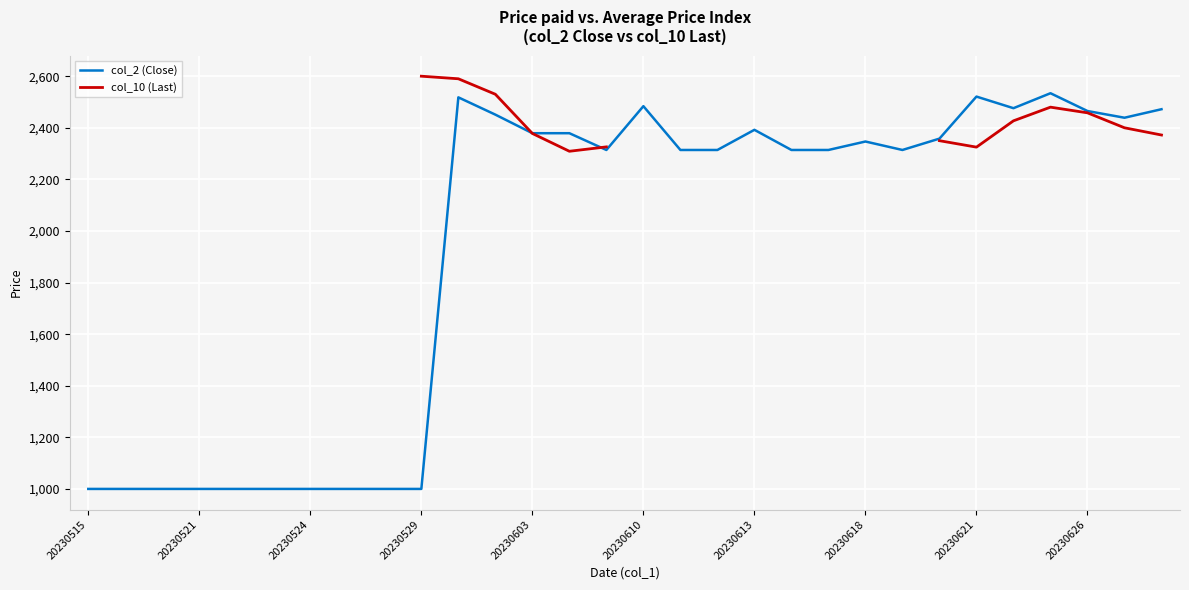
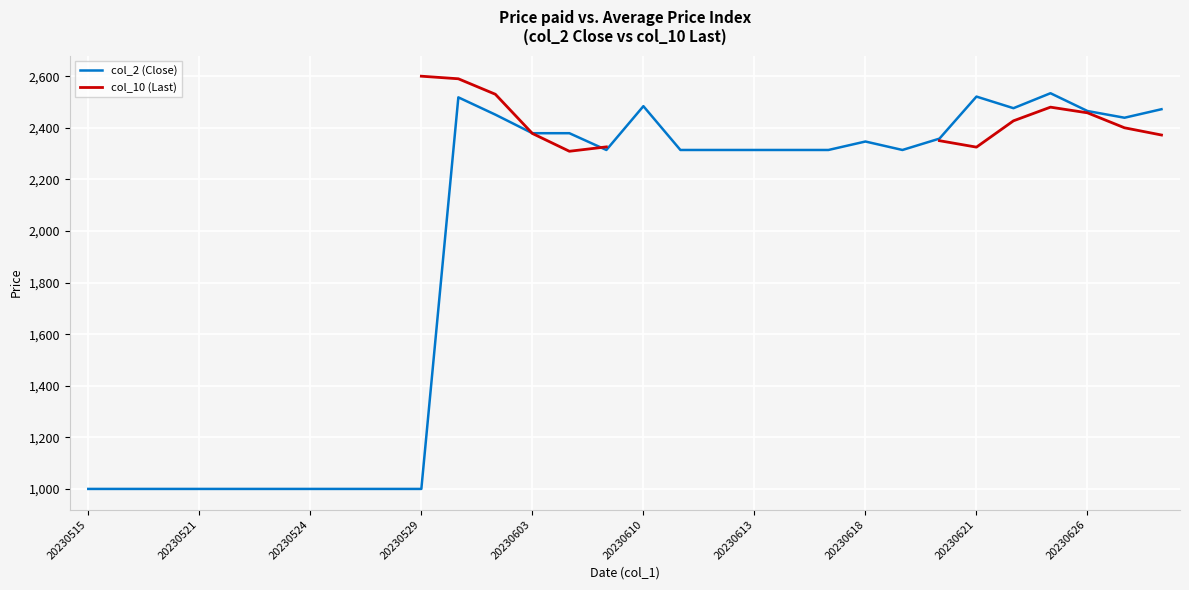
  {
    "col_2 (Close)": {
      "20230515": "1,000",
      "20230521": "1,000",
      "20230524": "1,000",
      "20230529": "1,000",
      "20230610": "2,480",
-     "20230613": "2,390",
+     "20230613": "2,310",
      "20230618": "2,350",
      "20230621": "2,520"
    },
    "col_10 (Last)": {
      "20230529": "2,600",
      "20230621": "2,330"
    }
  }
